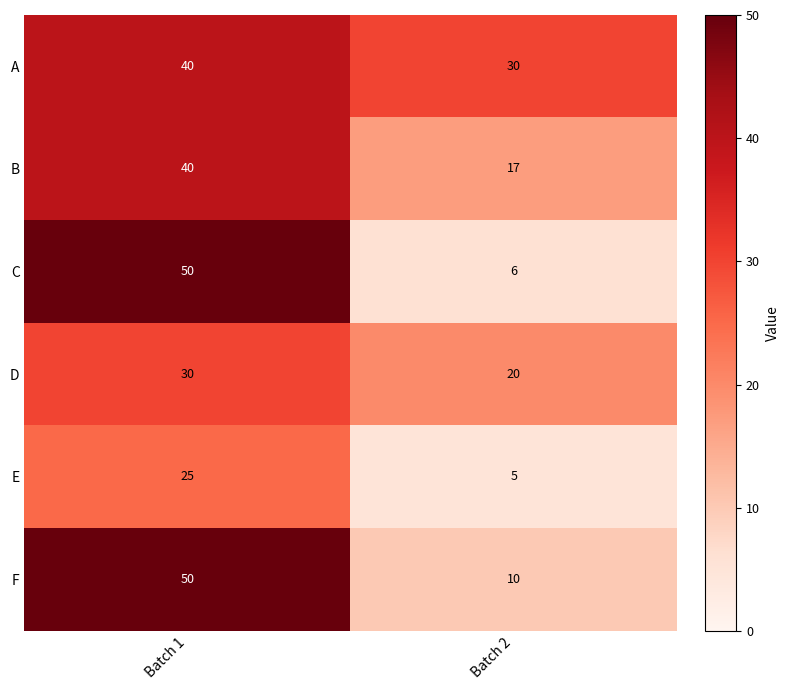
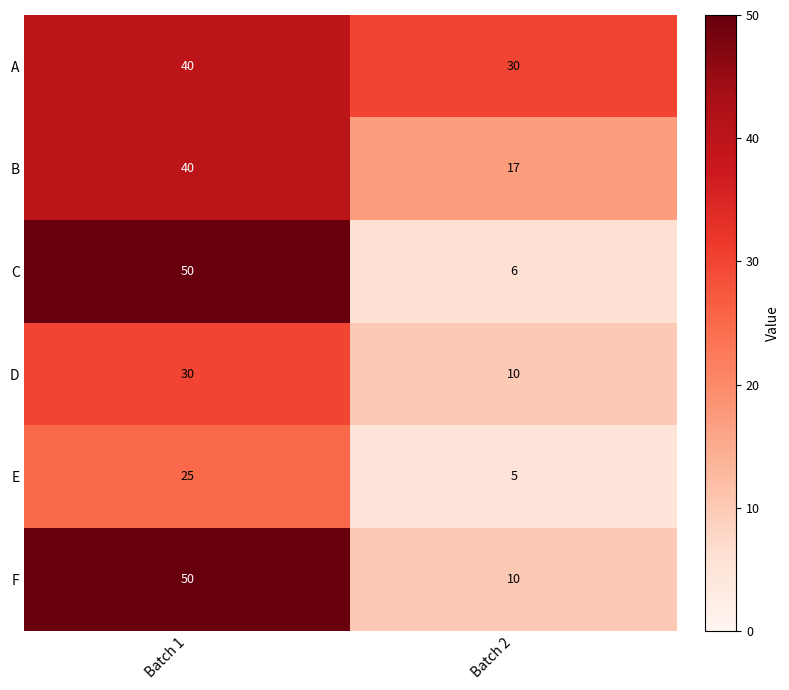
  {
    "A": {
      "Batch 1": 40,
      "Batch 2": 30
    },
    "B": {
      "Batch 1": 40,
      "Batch 2": 17
    },
    "C": {
      "Batch 1": 50,
      "Batch 2": 6
    },
    "D": {
      "Batch 1": 30,
-     "Batch 2": 20
+     "Batch 2": 10
    },
    "E": {
      "Batch 1": 25,
      "Batch 2": 5
    },
    "F": {
      "Batch 1": 50,
      "Batch 2": 10
    }
  }
